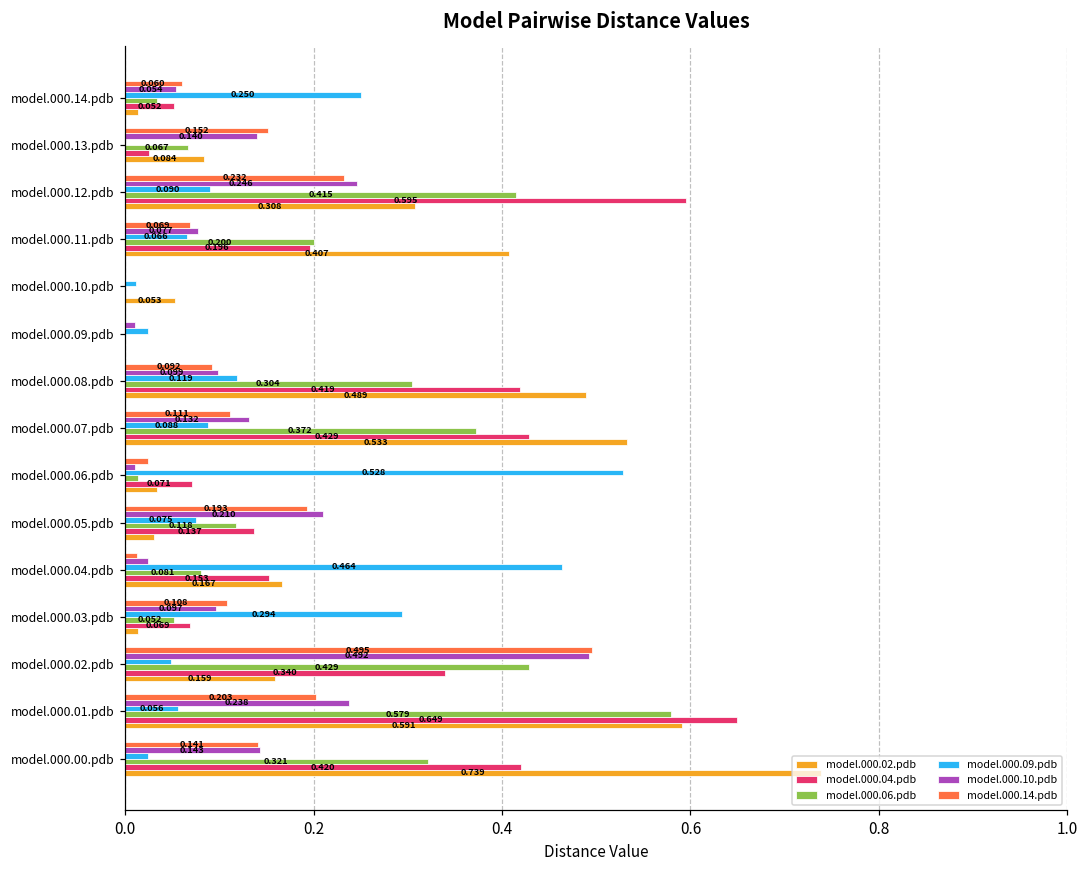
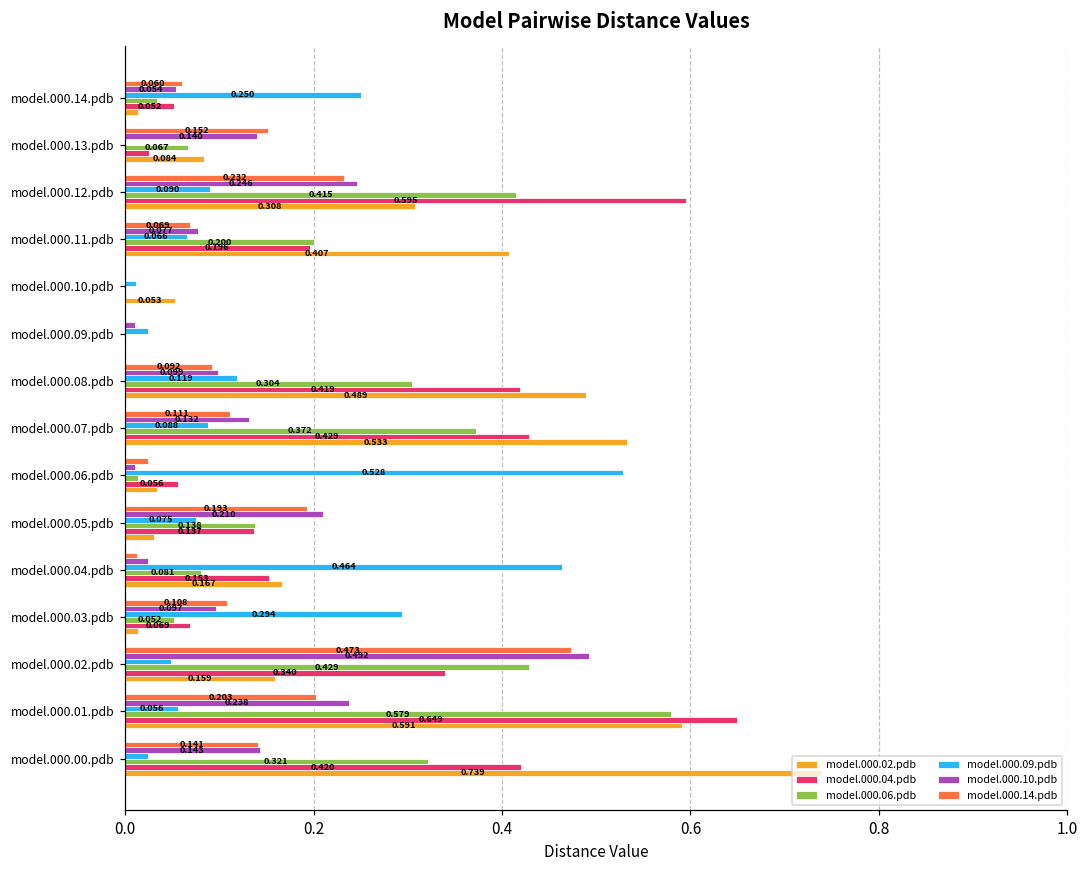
  {
    "model.000.02.pdb": {
      "model.000.13.pdb": 0.084,
      "model.000.12.pdb": 0.308,
      "model.000.11.pdb": 0.407,
      "model.000.10.pdb": 0.053,
      "model.000.08.pdb": 0.489,
      "model.000.07.pdb": 0.533,
      "model.000.02.pdb": 0.159,
      "model.000.01.pdb": 0.591
    },
    "model.000.04.pdb": {
      "model.000.14.pdb": 0.052,
      "model.000.12.pdb": 0.595,
      "model.000.08.pdb": 0.419,
      "model.000.07.pdb": 0.429,
-     "model.000.06.pdb": 0.071,
+     "model.000.06.pdb": 0.056,
      "model.000.02.pdb": 0.340,
      "model.000.01.pdb": 0.649,
      "model.000.00.pdb": 0.420
    },
    "model.000.06.pdb": {
      "model.000.13.pdb": 0.067,
      "model.000.12.pdb": 0.415,
      "model.000.08.pdb": 0.304,
      "model.000.07.pdb": 0.372,
-     "model.000.05.pdb": 0.118,
+     "model.000.05.pdb": 0.138,
      "model.000.04.pdb": 0.081,
      "model.000.02.pdb": 0.429,
      "model.000.01.pdb": 0.579,
      "model.000.00.pdb": 0.321
    },
    "model.000.09.pdb": {
      "model.000.14.pdb": 0.250,
      "model.000.12.pdb": 0.090,
      "model.000.07.pdb": 0.088,
      "model.000.06.pdb": 0.528,
      "model.000.05.pdb": 0.075,
      "model.000.04.pdb": 0.464,
      "model.000.03.pdb": 0.294,
      "model.000.01.pdb": 0.056
    },
    "model.000.10.pdb": {
      "model.000.01.pdb": 0.238
    },
    "model.000.14.pdb": {
-     "model.000.02.pdb": 0.495,
+     "model.000.02.pdb": 0.473,
      "model.000.01.pdb": 0.203
    }
  }
